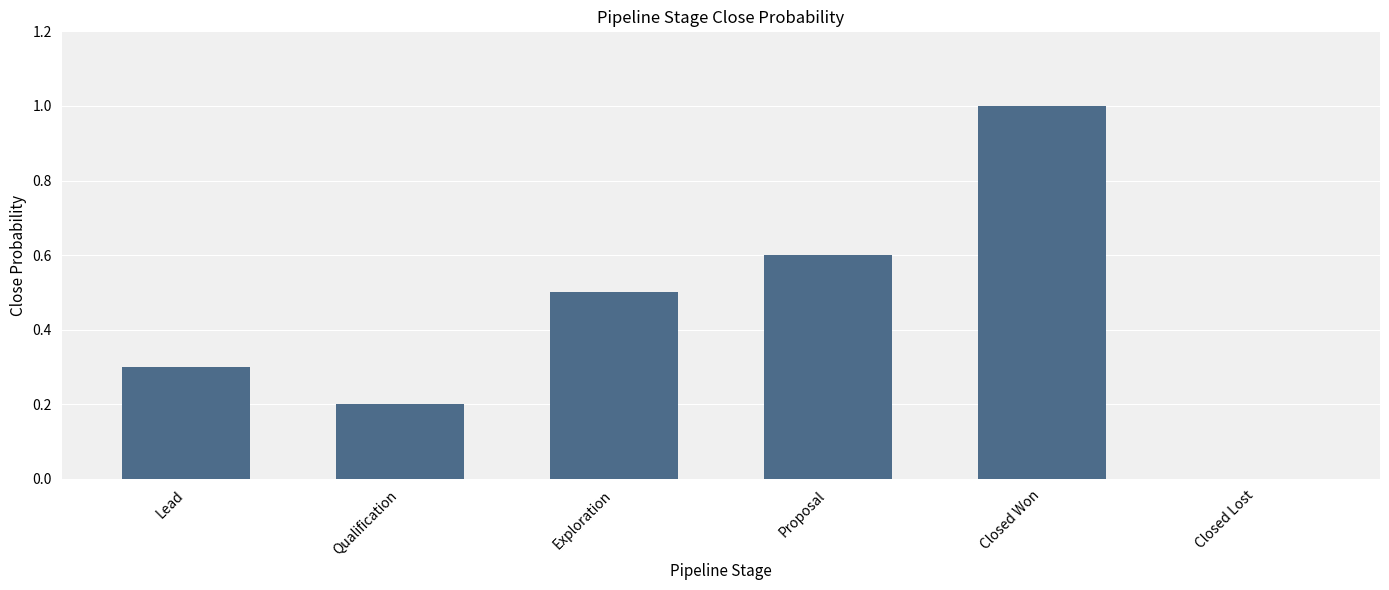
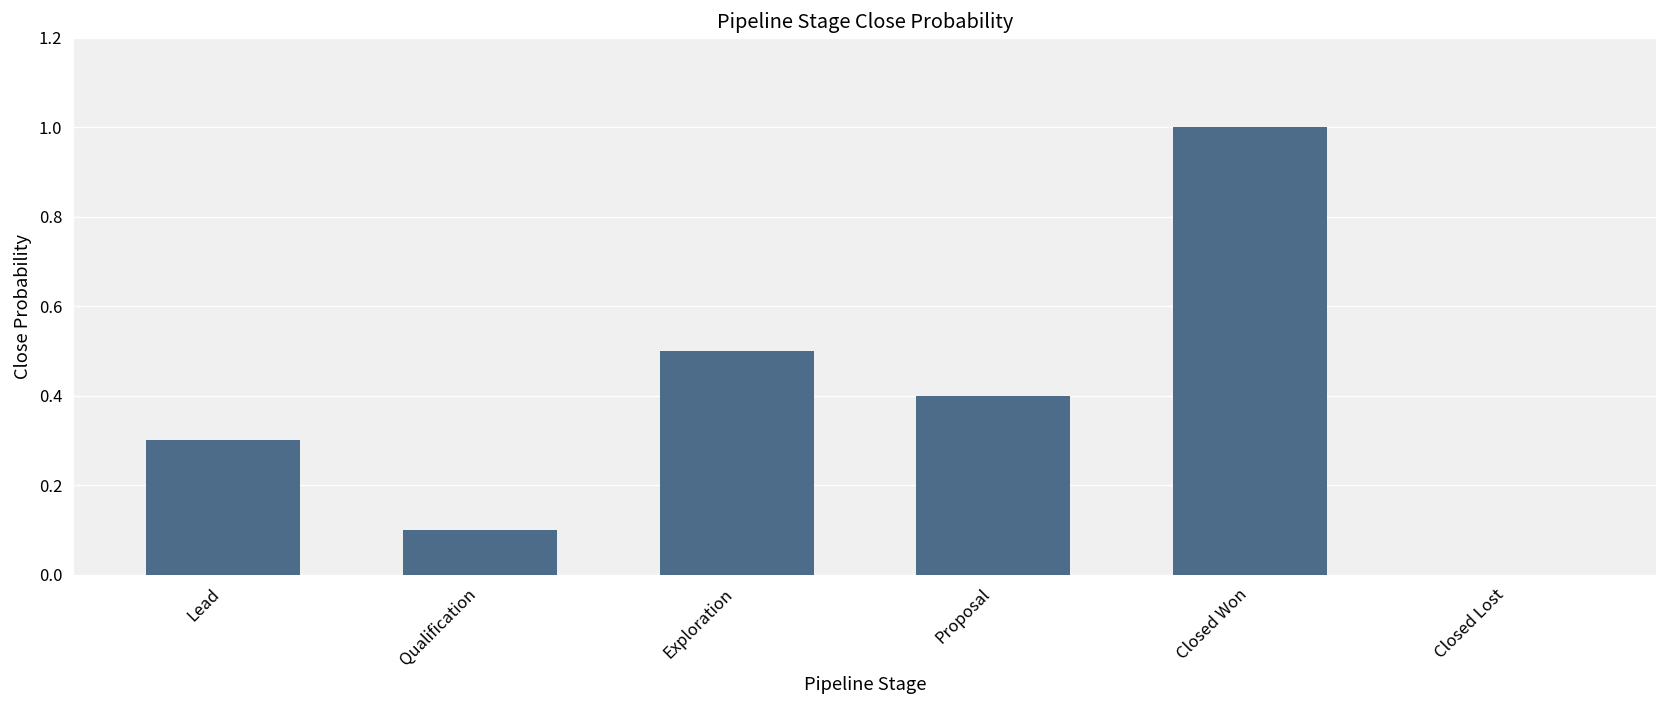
  {
    "Lead": 0.3,
-   "Qualification": 0.2,
+   "Qualification": 0.1,
    "Exploration": 0.5,
-   "Proposal": 0.6,
+   "Proposal": 0.4,
    "Closed Won": 1.0,
    "Closed Lost": 0.0
  }
